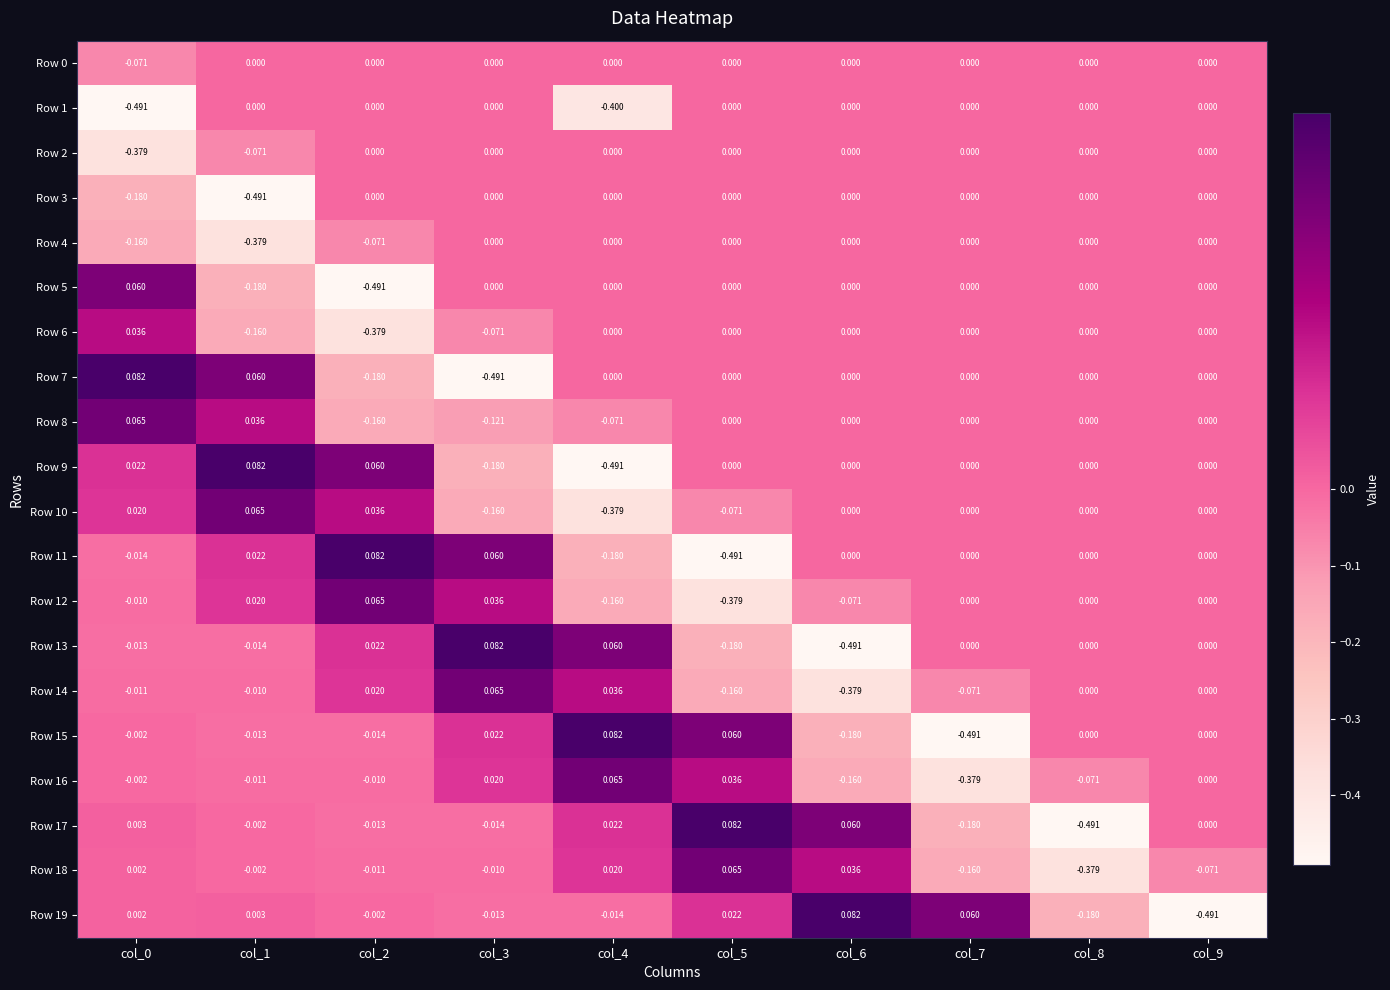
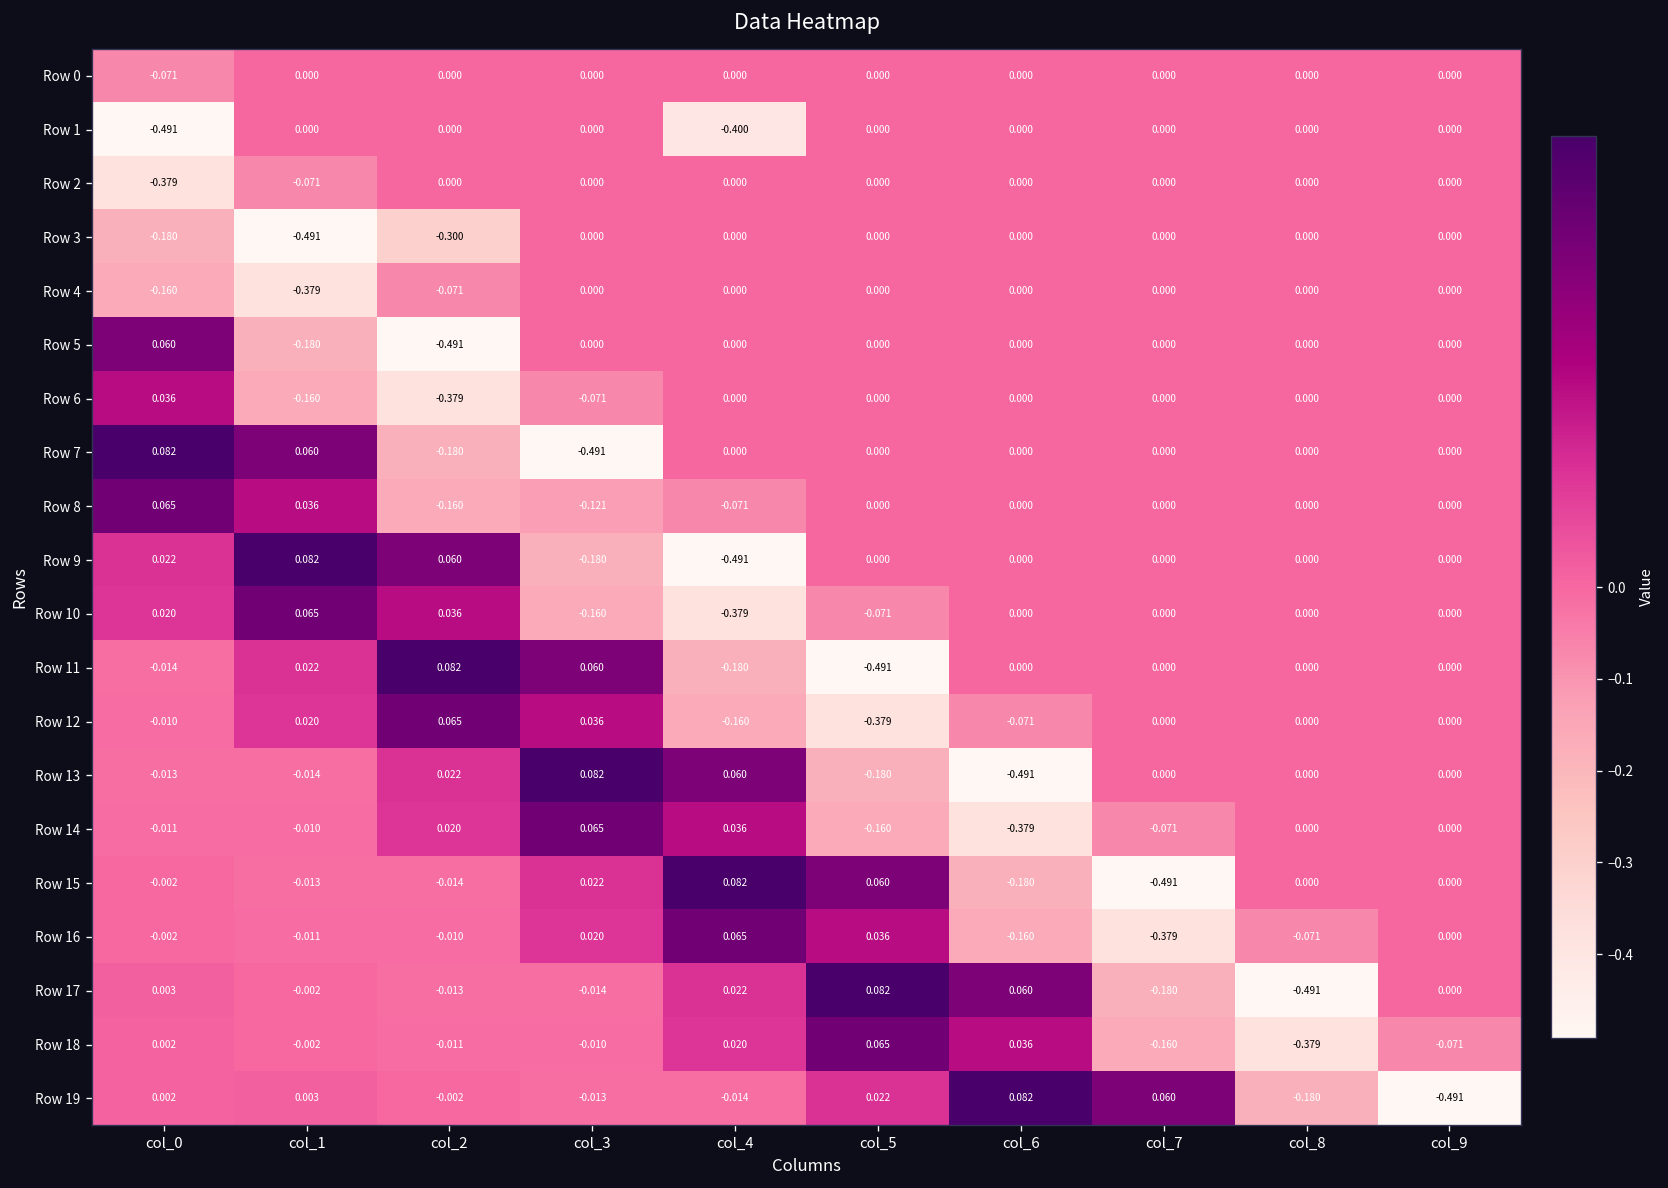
  {
    "Row 0": {
      "col_0": -0.071,
      "col_1": 0.000,
      "col_2": 0.000,
      "col_3": 0.000,
      "col_4": 0.000,
      "col_5": 0.000,
      "col_6": 0.000,
      "col_7": 0.000,
      "col_8": 0.000,
      "col_9": 0.000
    },
    "Row 1": {
      "col_0": -0.491,
      "col_1": 0.000,
      "col_2": 0.000,
      "col_3": 0.000,
      "col_4": -0.400,
      "col_5": 0.000,
      "col_6": 0.000,
      "col_7": 0.000,
      "col_8": 0.000,
      "col_9": 0.000
    },
    "Row 2": {
      "col_0": -0.379,
      "col_1": -0.071,
      "col_2": 0.000,
      "col_3": 0.000,
      "col_4": 0.000,
      "col_5": 0.000,
      "col_6": 0.000,
      "col_7": 0.000,
      "col_8": 0.000,
      "col_9": 0.000
    },
    "Row 3": {
      "col_0": -0.180,
      "col_1": -0.491,
-     "col_2": 0.000,
+     "col_2": -0.300,
      "col_3": 0.000,
      "col_4": 0.000,
      "col_5": 0.000,
      "col_6": 0.000,
      "col_7": 0.000,
      "col_8": 0.000,
      "col_9": 0.000
    },
    "Row 4": {
      "col_0": -0.160,
      "col_1": -0.379,
      "col_2": -0.071,
      "col_3": 0.000,
      "col_4": 0.000,
      "col_5": 0.000,
      "col_6": 0.000,
      "col_7": 0.000,
      "col_8": 0.000,
      "col_9": 0.000
    },
    "Row 5": {
      "col_0": 0.060,
      "col_1": -0.180,
      "col_2": -0.491,
      "col_3": 0.000,
      "col_4": 0.000,
      "col_5": 0.000,
      "col_6": 0.000,
      "col_7": 0.000,
      "col_8": 0.000,
      "col_9": 0.000
    },
    "Row 6": {
      "col_0": 0.036,
      "col_1": -0.160,
      "col_2": -0.379,
      "col_3": -0.071,
      "col_4": 0.000,
      "col_5": 0.000,
      "col_6": 0.000,
      "col_7": 0.000,
      "col_8": 0.000,
      "col_9": 0.000
    },
    "Row 7": {
      "col_0": 0.082,
      "col_1": 0.060,
      "col_2": -0.180,
      "col_3": -0.491,
      "col_4": 0.000,
      "col_5": 0.000,
      "col_6": 0.000,
      "col_7": 0.000,
      "col_8": 0.000,
      "col_9": 0.000
    },
    "Row 8": {
      "col_0": 0.065,
      "col_1": 0.036,
      "col_2": -0.160,
      "col_3": -0.121,
      "col_4": -0.071,
      "col_5": 0.000,
      "col_6": 0.000,
      "col_7": 0.000,
      "col_8": 0.000,
      "col_9": 0.000
    },
    "Row 9": {
      "col_0": 0.022,
      "col_1": 0.082,
      "col_2": 0.060,
      "col_3": -0.180,
      "col_4": -0.491,
      "col_5": 0.000,
      "col_6": 0.000,
      "col_7": 0.000,
      "col_8": 0.000,
      "col_9": 0.000
    },
    "Row 10": {
      "col_0": 0.020,
      "col_1": 0.065,
      "col_2": 0.036,
      "col_3": -0.160,
      "col_4": -0.379,
      "col_5": -0.071,
      "col_6": 0.000,
      "col_7": 0.000,
      "col_8": 0.000,
      "col_9": 0.000
    },
    "Row 11": {
      "col_0": -0.014,
      "col_1": 0.022,
      "col_2": 0.082,
      "col_3": 0.060,
      "col_4": -0.180,
      "col_5": -0.491,
      "col_6": 0.000,
      "col_7": 0.000,
      "col_8": 0.000,
      "col_9": 0.000
    },
    "Row 12": {
      "col_0": -0.010,
      "col_1": 0.020,
      "col_2": 0.065,
      "col_3": 0.036,
      "col_4": -0.160,
      "col_5": -0.379,
      "col_6": -0.071,
      "col_7": 0.000,
      "col_8": 0.000,
      "col_9": 0.000
    },
    "Row 13": {
      "col_0": -0.013,
      "col_1": -0.014,
      "col_2": 0.022,
      "col_3": 0.082,
      "col_4": 0.060,
      "col_5": -0.180,
      "col_6": -0.491,
      "col_7": 0.000,
      "col_8": 0.000,
      "col_9": 0.000
    },
    "Row 14": {
      "col_0": -0.011,
      "col_1": -0.010,
      "col_2": 0.020,
      "col_3": 0.065,
      "col_4": 0.036,
      "col_5": -0.160,
      "col_6": -0.379,
      "col_7": -0.071,
      "col_8": 0.000,
      "col_9": 0.000
    },
    "Row 15": {
      "col_0": -0.002,
      "col_1": -0.013,
      "col_2": -0.014,
      "col_3": 0.022,
      "col_4": 0.082,
      "col_5": 0.060,
      "col_6": -0.180,
      "col_7": -0.491,
      "col_8": 0.000,
      "col_9": 0.000
    },
    "Row 16": {
      "col_0": -0.002,
      "col_1": -0.011,
      "col_2": -0.010,
      "col_3": 0.020,
      "col_4": 0.065,
      "col_5": 0.036,
      "col_6": -0.160,
      "col_7": -0.379,
      "col_8": -0.071,
      "col_9": 0.000
    },
    "Row 17": {
      "col_0": 0.003,
      "col_1": -0.002,
      "col_2": -0.013,
      "col_3": -0.014,
      "col_4": 0.022,
      "col_5": 0.082,
      "col_6": 0.060,
      "col_7": -0.180,
      "col_8": -0.491,
      "col_9": 0.000
    },
    "Row 18": {
      "col_0": 0.002,
      "col_1": -0.002,
      "col_2": -0.011,
      "col_3": -0.010,
      "col_4": 0.020,
      "col_5": 0.065,
      "col_6": 0.036,
      "col_7": -0.160,
      "col_8": -0.379,
      "col_9": -0.071
    },
    "Row 19": {
      "col_0": 0.002,
      "col_1": 0.003,
      "col_2": -0.002,
      "col_3": -0.013,
      "col_4": -0.014,
      "col_5": 0.022,
      "col_6": 0.082,
      "col_7": 0.060,
      "col_8": -0.180,
      "col_9": -0.491
    }
  }
